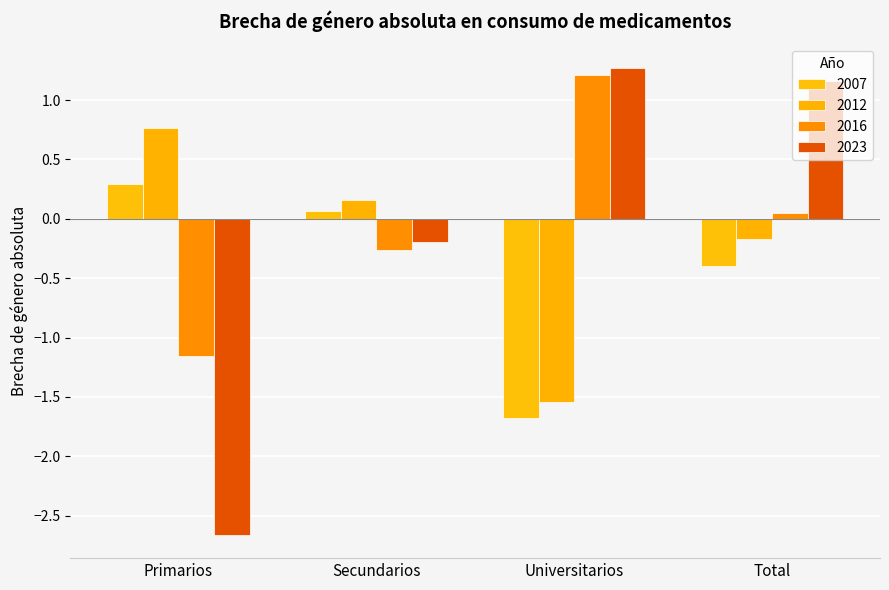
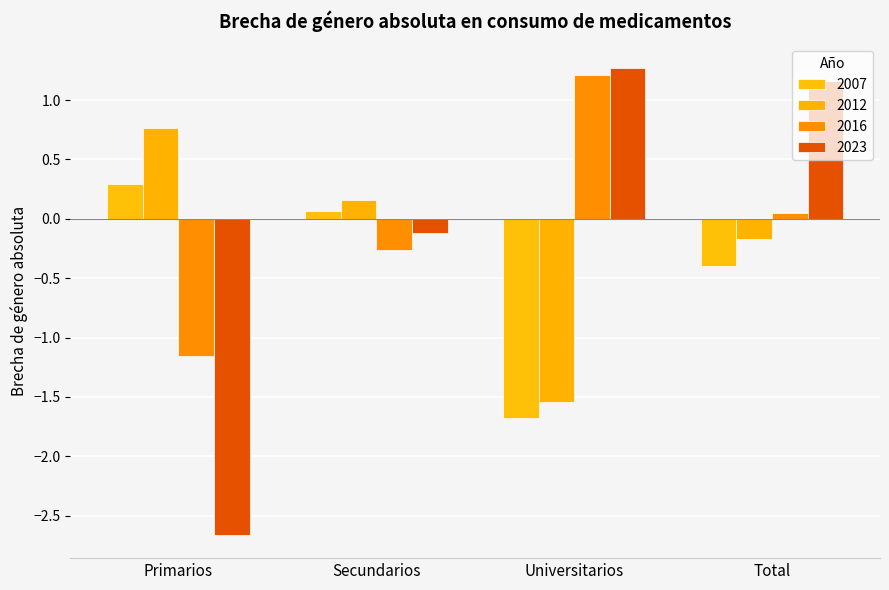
  {
    "2023": {
      "Primarios": -2.66,
-     "Secundarios": -0.19,
+     "Secundarios": -0.12,
      "Universitarios": 1.27
    }
  }
